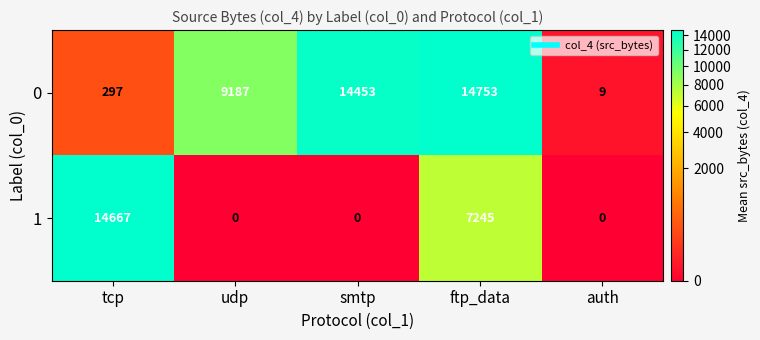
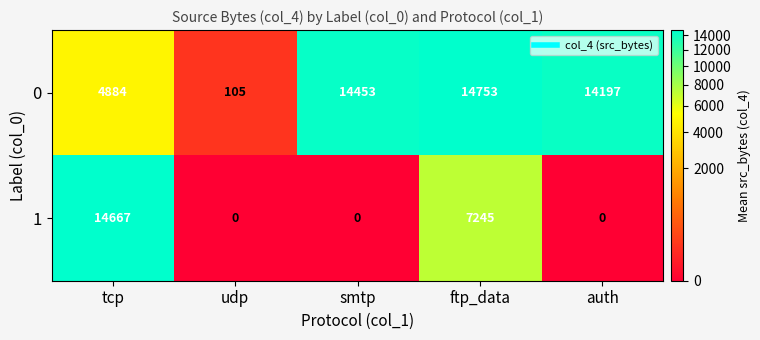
  {
    "0": {
-     "tcp": 297,
-     "udp": 9187,
+     "tcp": 4884,
+     "udp": 105,
      "smtp": 14453,
      "ftp_data": 14753,
-     "auth": 9
+     "auth": 14197
    },
    "1": {
      "tcp": 14667,
      "udp": 0,
      "smtp": 0,
      "ftp_data": 7245,
      "auth": 0
    }
  }
